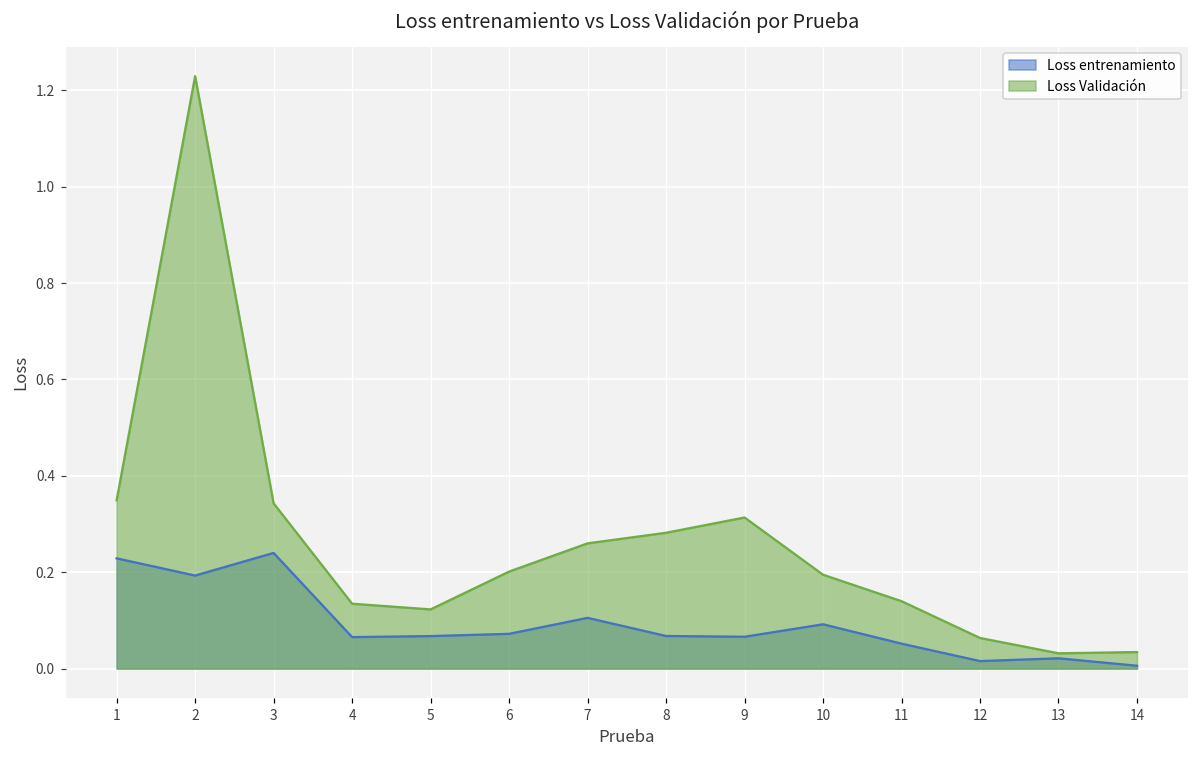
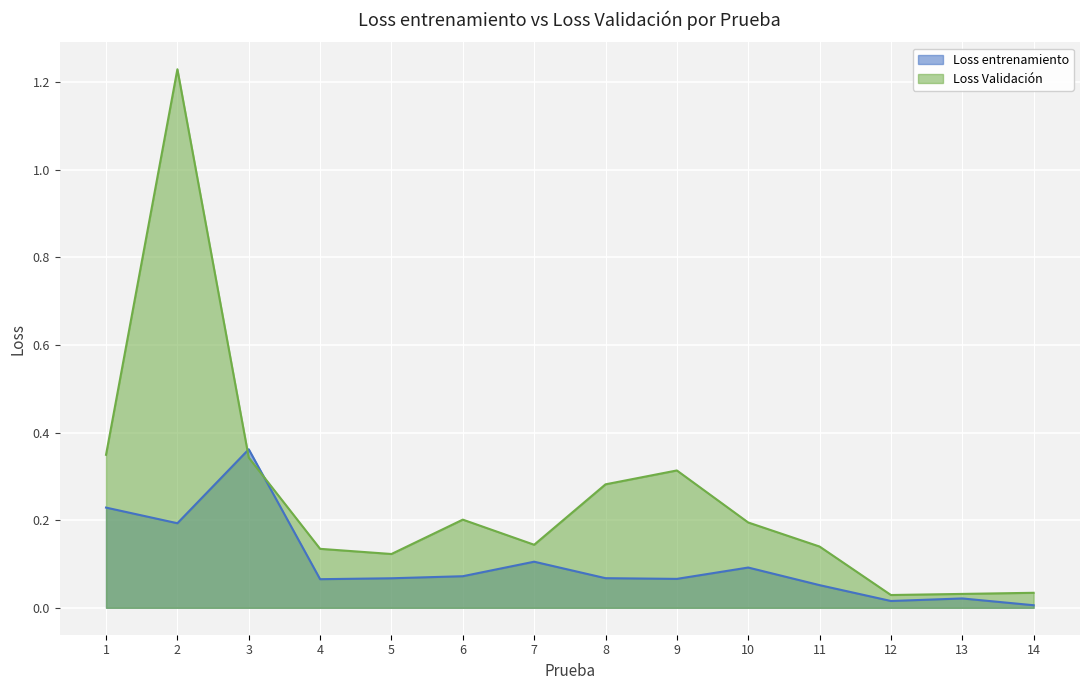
  {
    "Loss entrenamiento": {
      "1": 0.23,
      "2": 0.19,
-     "3": 0.24,
+     "3": 0.36,
      "4": 0.07,
      "5": 0.07,
      "6": 0.07,
      "7": 0.11,
      "8": 0.07,
      "9": 0.07,
      "10": 0.09,
      "11": 0.05,
      "12": 0.02,
      "13": 0.02,
      "14": 0.01
    },
    "Loss Validación": {
      "1": 0.35,
      "2": 1.23,
      "3": 0.34,
      "4": 0.13,
      "5": 0.12,
      "6": 0.20,
-     "7": 0.26,
+     "7": 0.14,
      "8": 0.28,
      "9": 0.31,
      "10": 0.19,
      "11": 0.14,
-     "12": 0.06,
+     "12": 0.03,
      "13": 0.03,
      "14": 0.03
    }
  }
